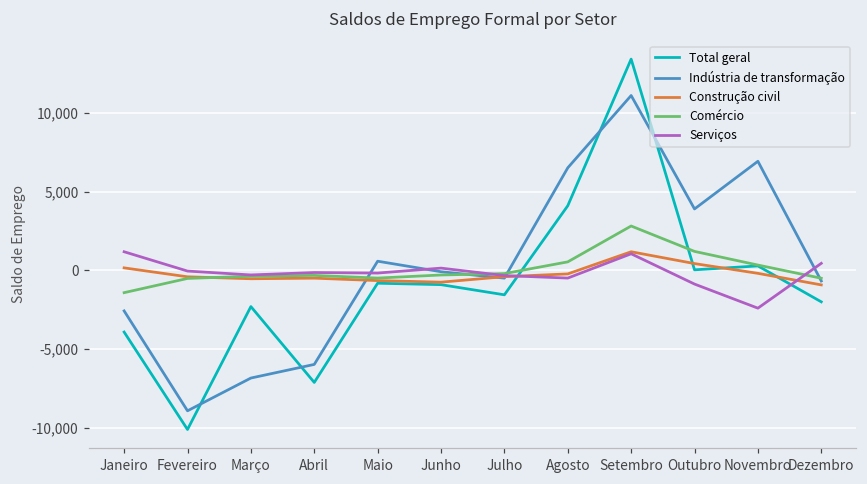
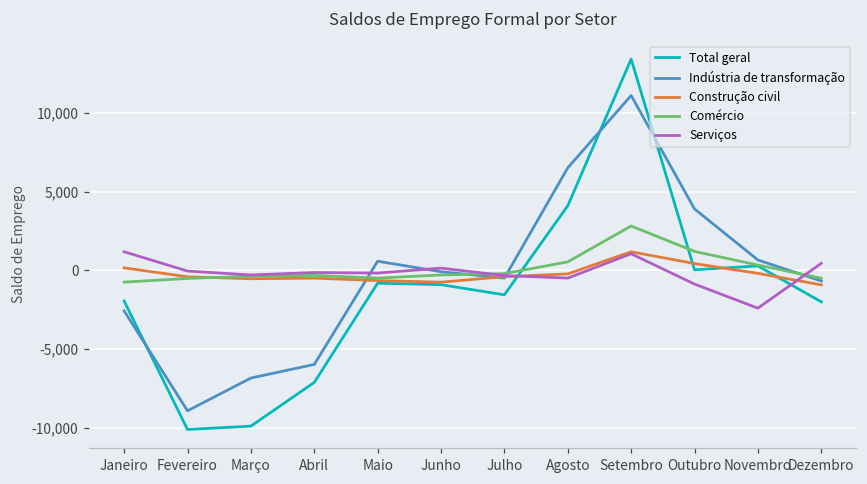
  {
    "Total geral": {
-     "Janeiro": "-3,900",
+     "Janeiro": "-1,900",
      "Fevereiro": "-10,100",
-     "Março": "-2,300",
+     "Março": "-9,900",
      "Abril": "-7,100",
      "Julho": "-1,500",
      "Agosto": "4,100",
      "Setembro": "13,400",
      "Outubro": "0",
      "Dezembro": "-2,000"
    },
    "Indústria de transformação": {
      "Janeiro": "-2,600",
      "Fevereiro": "-8,900",
      "Março": "-6,800",
      "Abril": "-6,000",
      "Maio": "600",
      "Junho": "-100",
      "Agosto": "6,500",
      "Setembro": "11,100",
      "Outubro": "3,900",
-     "Novembro": "6,900",
+     "Novembro": "700",
      "Dezembro": "-700"
    },
    "Construção civil": {
      "Janeiro": "200",
      "Agosto": "-200",
      "Outubro": "400",
      "Novembro": "-200",
      "Dezembro": "-900"
    },
    "Comércio": {
-     "Janeiro": "-1,400",
+     "Janeiro": "-700",
      "Junho": "-300",
      "Agosto": "500",
      "Setembro": "2,800",
      "Outubro": "1,200",
      "Dezembro": "-500"
    },
    "Serviços": {
      "Janeiro": "1,200",
      "Fevereiro": "0",
      "Abril": "-100",
      "Maio": "-200",
      "Junho": "100",
      "Agosto": "-500",
      "Outubro": "-900",
      "Novembro": "-2,400",
      "Dezembro": "400"
    }
  }
